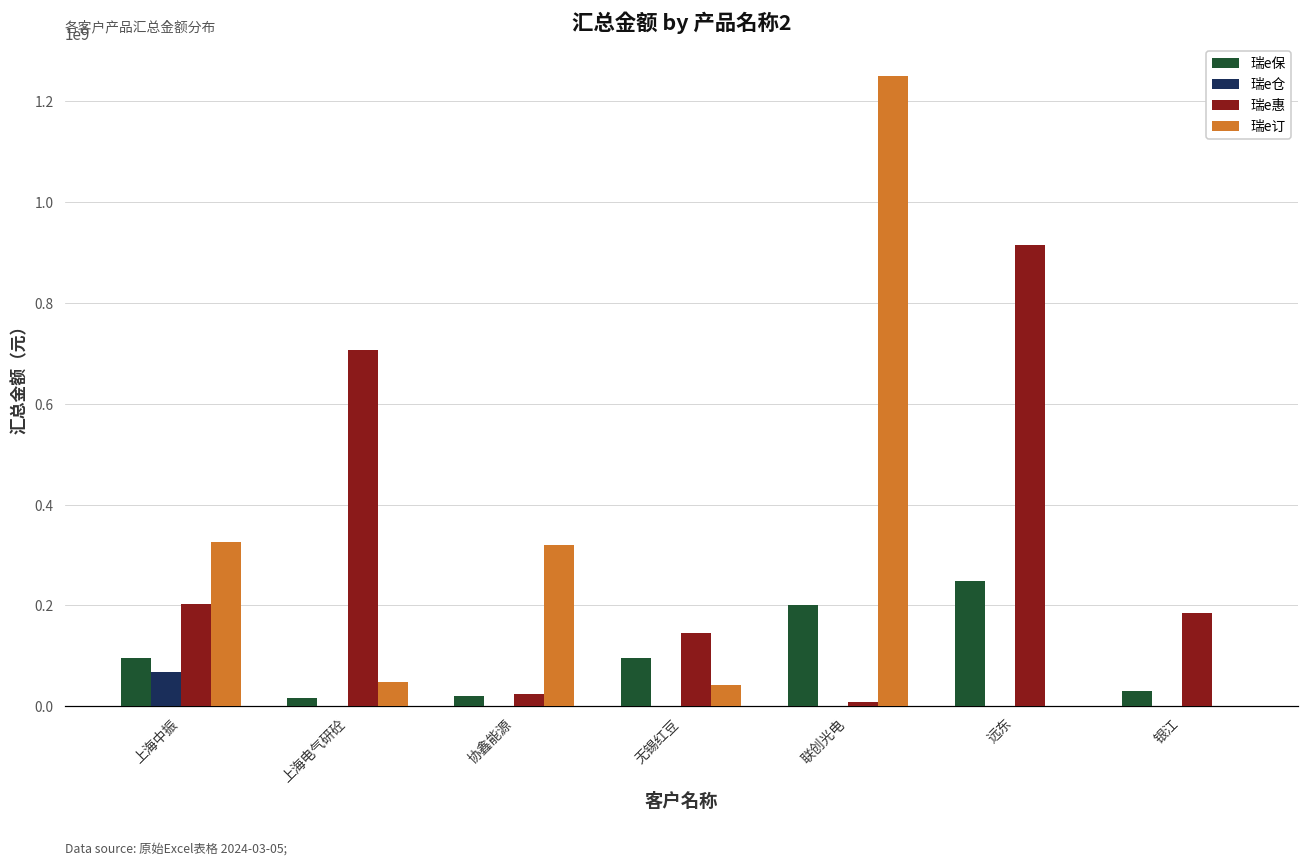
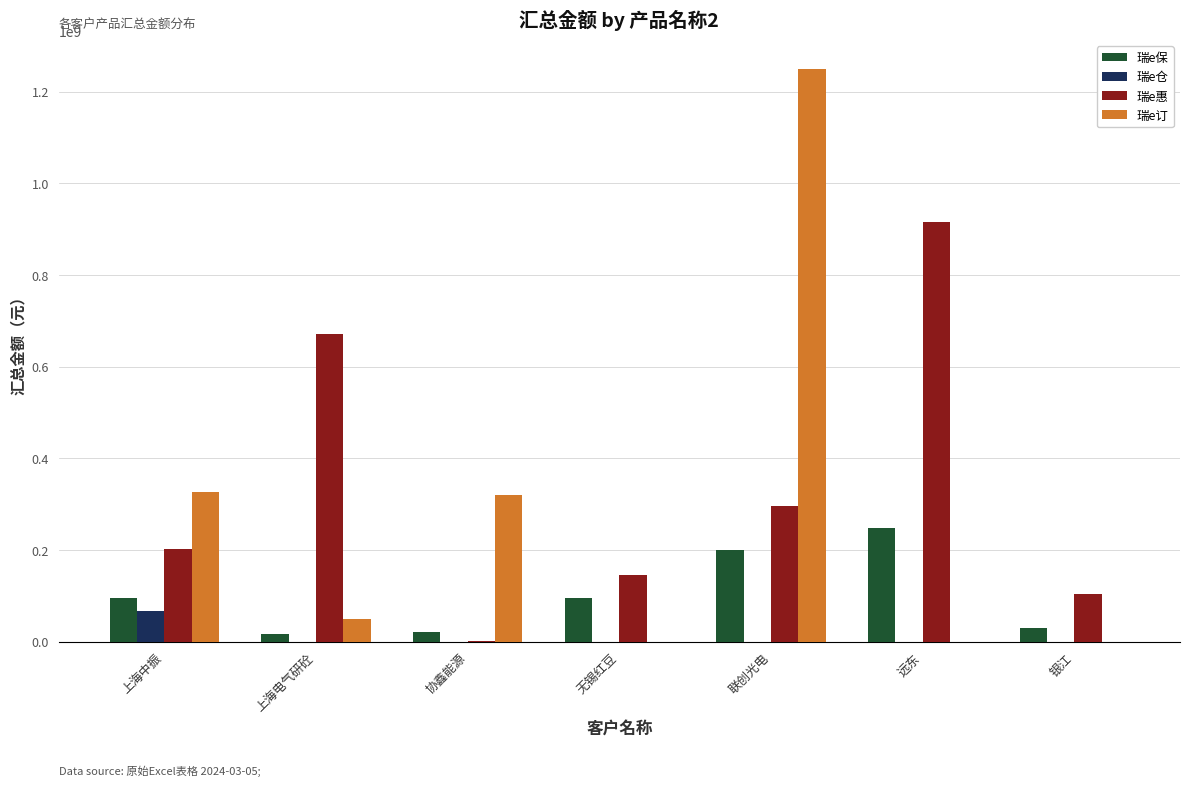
  {
    "瑞e惠": {
      "上海中振": 200000000,
-     "上海电气研砼": 710000000,
-     "协鑫能源": 20000000,
+     "上海电气研砼": 670000000,
+     "协鑫能源": 0,
      "无锡红豆": 140000000,
-     "联创光电": 10000000,
+     "联创光电": 300000000,
      "远东": 910000000,
-     "银江": 190000000
+     "银江": 100000000
    },
    "瑞e订": {
      "上海中振": 330000000,
      "上海电气研砼": 50000000,
      "协鑫能源": 320000000,
-     "无锡红豆": 40000000,
+     "无锡红豆": 0,
      "联创光电": 1250000000,
      "远东": 0,
      "银江": 0
    }
  }
